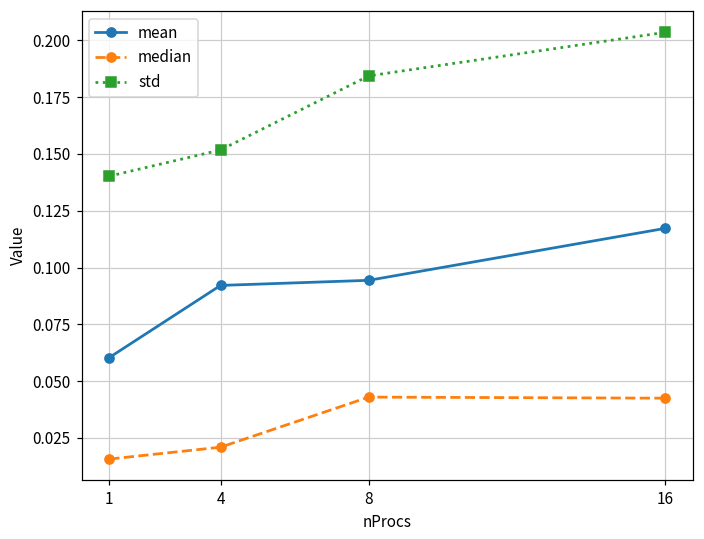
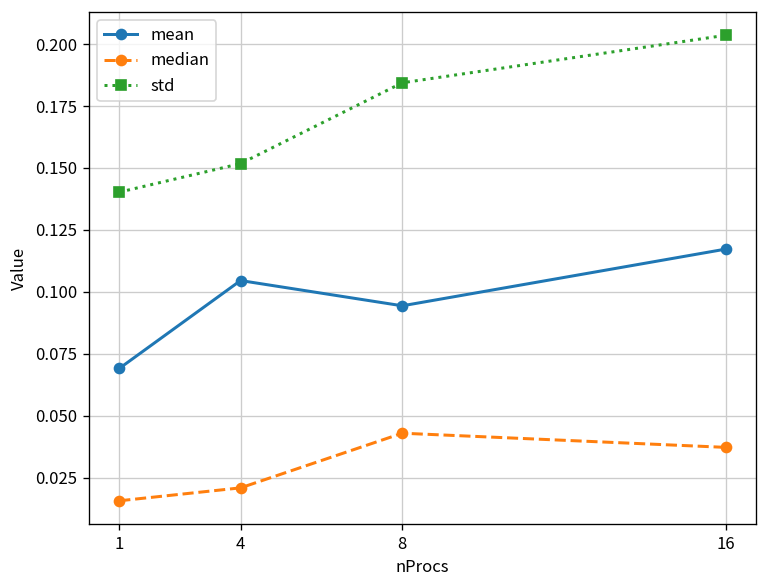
  {
    "mean": {
-     "1": 0.060,
-     "4": 0.092,
+     "1": 0.069,
+     "4": 0.105,
      "8": 0.094,
      "16": 0.117
    },
    "median": {
      "1": 0.016,
      "4": 0.021,
      "8": 0.043,
-     "16": 0.043
+     "16": 0.037
    },
    "std": {
      "1": 0.140,
      "4": 0.152,
      "8": 0.184,
      "16": 0.204
    }
  }
